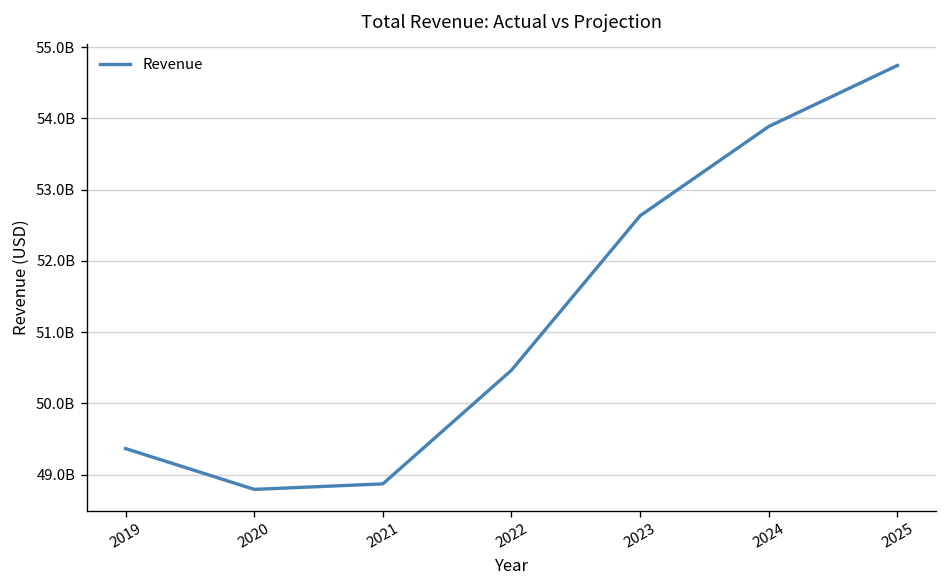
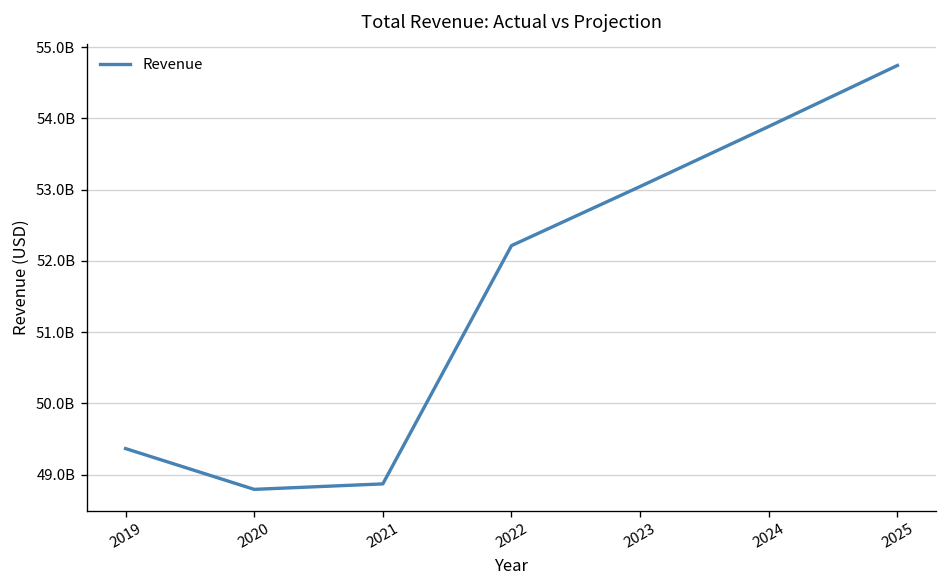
  {
    "2019": 49400000000,
    "2020": 48800000000,
    "2021": 48900000000,
-   "2022": 50500000000,
-   "2023": 52600000000,
+   "2022": 52200000000,
+   "2023": 53000000000,
    "2024": 53900000000,
    "2025": 54700000000
  }
